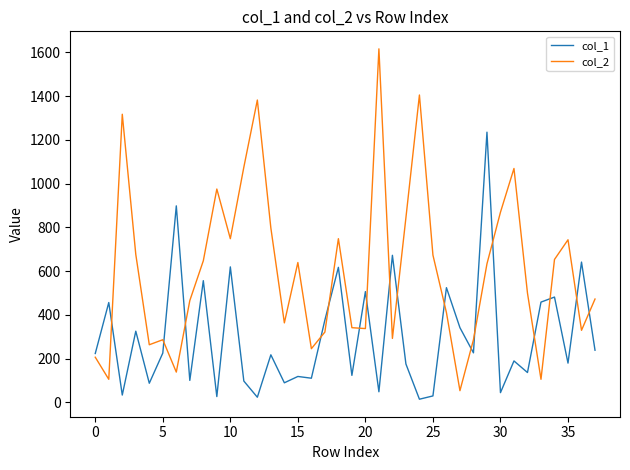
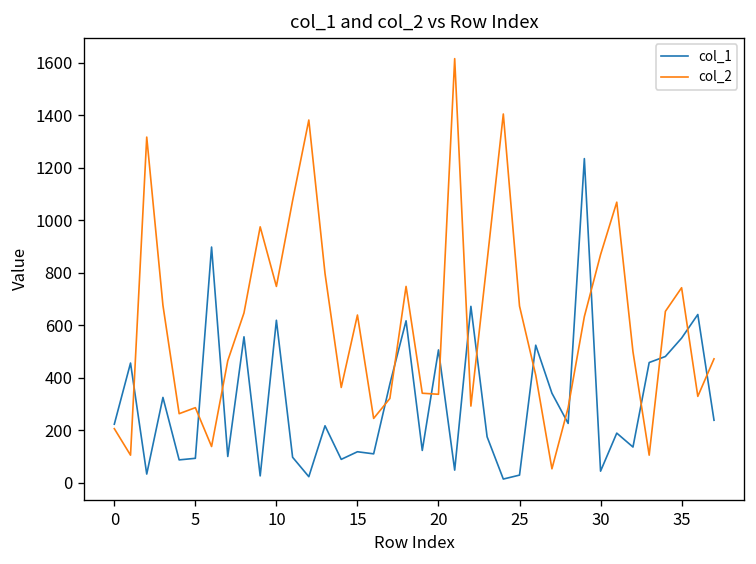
  {
    "col_1": {
      "0": 220,
-     "5": 230,
+     "5": 90,
      "10": 620,
      "15": 120,
      "20": 510,
      "25": 30,
      "30": 40,
-     "35": 180
+     "35": 550
    },
    "col_2": {
      "0": 210,
      "5": 290,
      "10": 750,
      "15": 640,
      "20": 340,
      "25": 670,
      "30": 870,
      "35": 740
    }
  }
